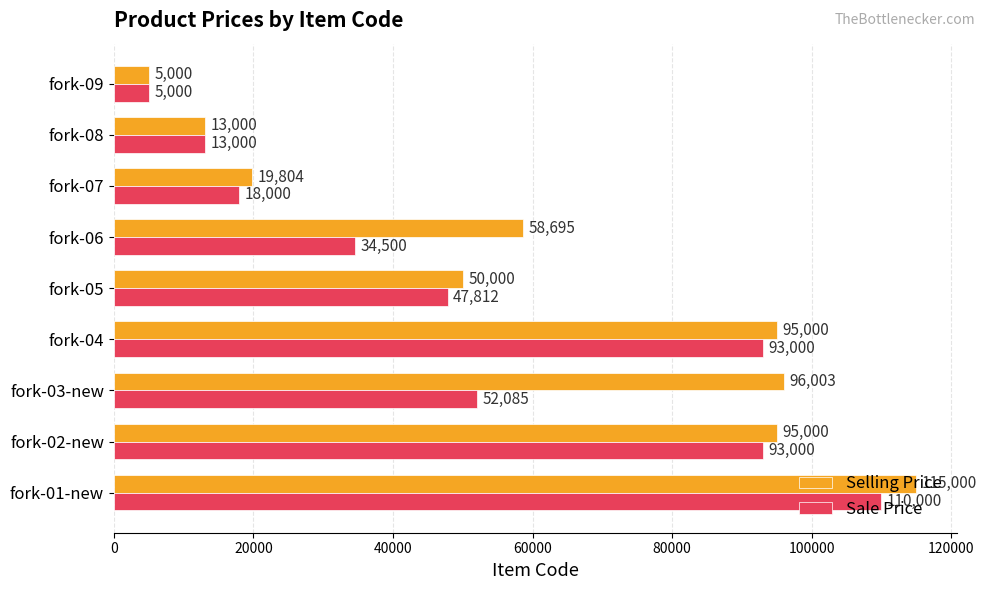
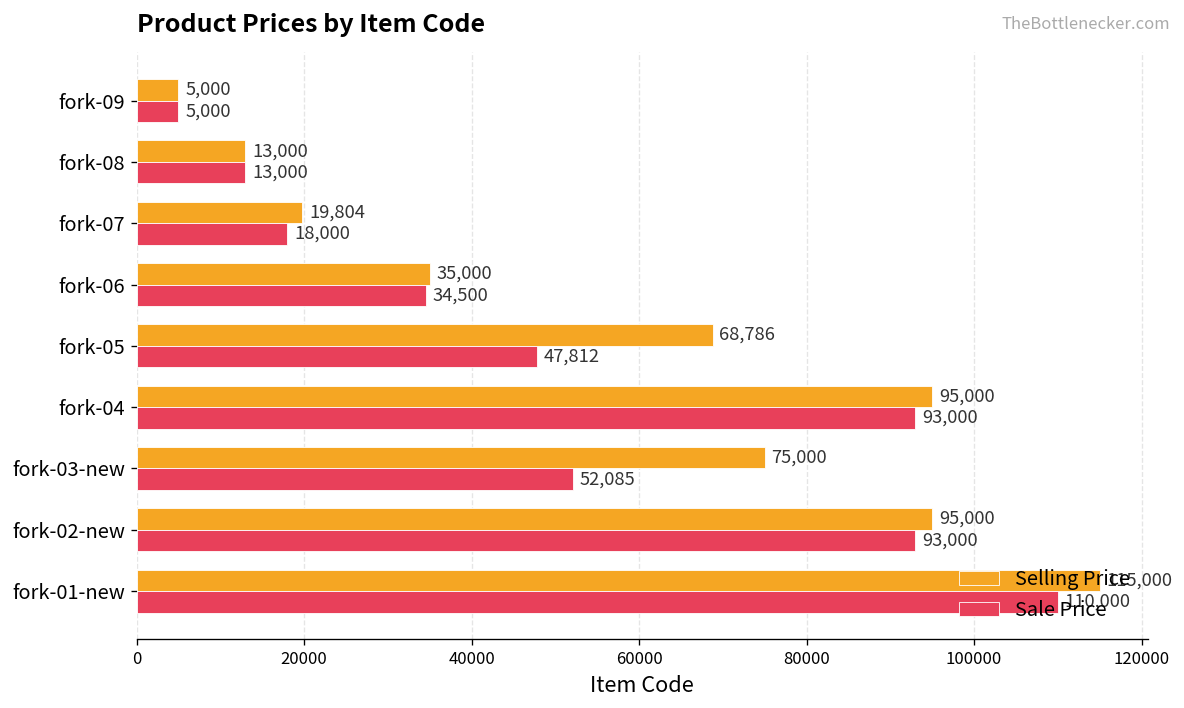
  {
    "Selling Price": {
      "fork-09": "5,000",
      "fork-08": "13,000",
      "fork-07": "19,804",
-     "fork-06": "58,695",
-     "fork-05": "50,000",
+     "fork-06": "35,000",
+     "fork-05": "68,786",
      "fork-04": "95,000",
-     "fork-03-new": "96,003",
+     "fork-03-new": "75,000",
      "fork-02-new": "95,000",
      "fork-01-new": "115,000"
    },
    "Sale Price": {
      "fork-09": "5,000",
      "fork-08": "13,000",
      "fork-07": "18,000",
      "fork-06": "34,500",
      "fork-05": "47,812",
      "fork-04": "93,000",
      "fork-03-new": "52,085",
      "fork-02-new": "93,000",
      "fork-01-new": "110,000"
    }
  }
